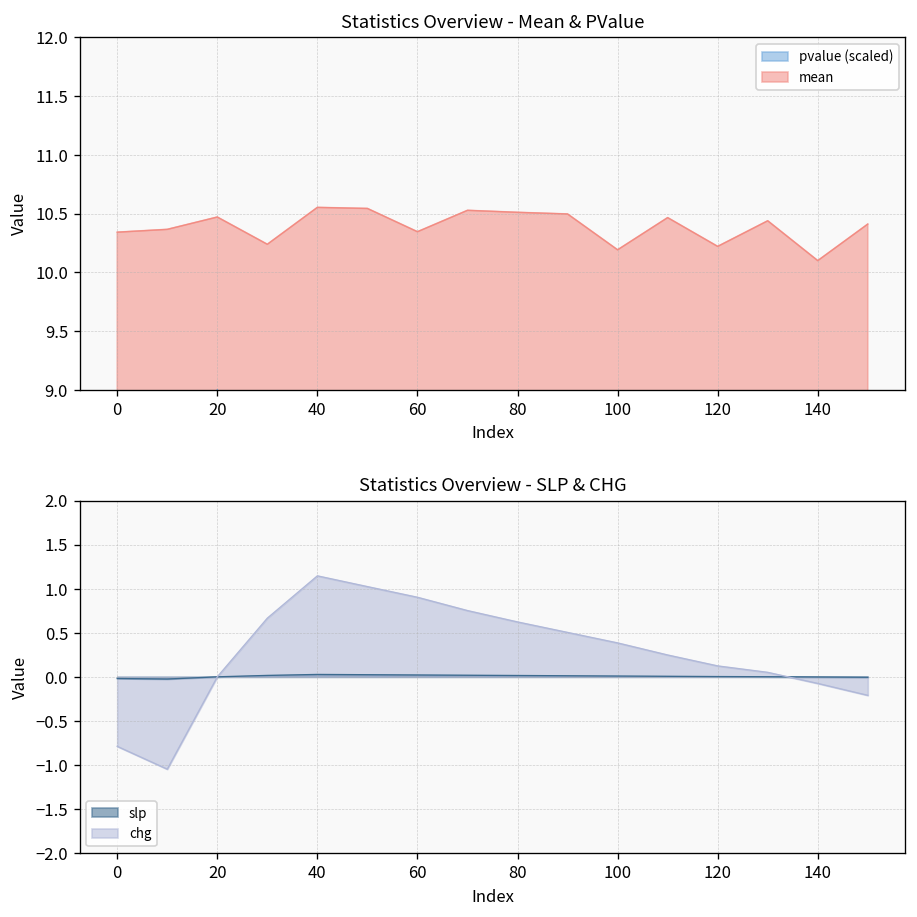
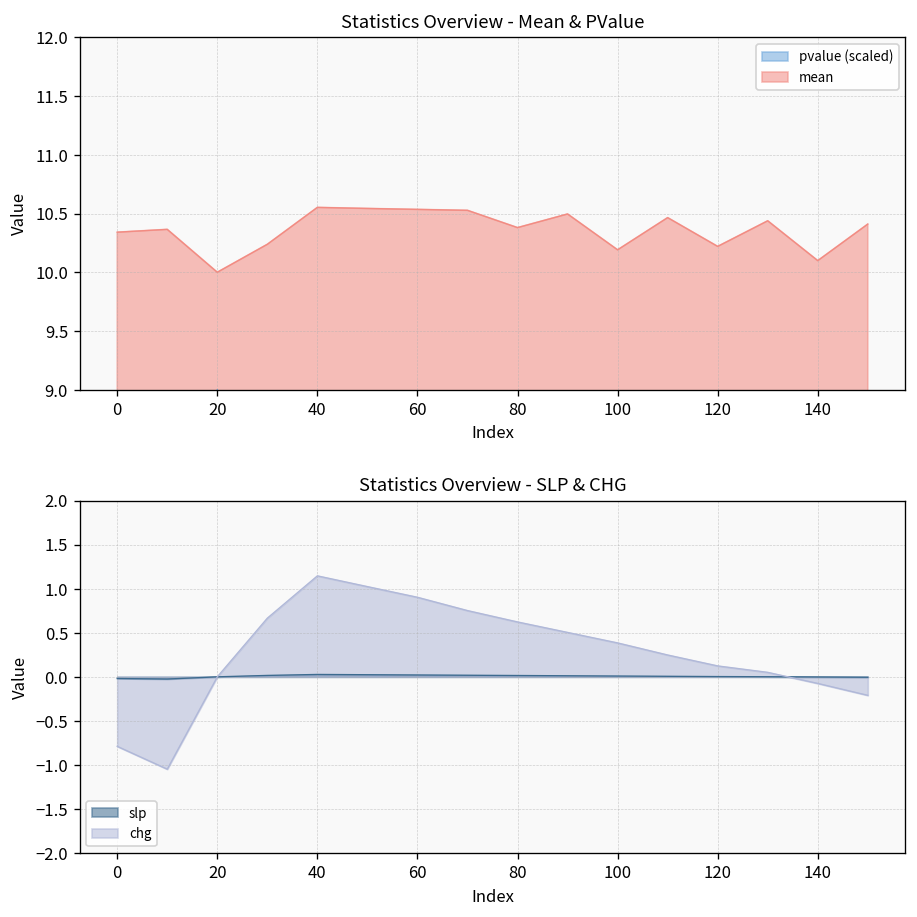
  {
    "Statistics Overview - Mean & PValue": {
      "pvalue (scaled)": {
        "20": 9.0
      },
      "mean": {
        "0": 10.3,
-       "20": 10.5,
+       "20": 10.0,
        "40": 10.6,
-       "60": 10.3,
-       "80": 10.5,
+       "60": 10.5,
+       "80": 10.4,
        "100": 10.2,
        "120": 10.2,
        "140": 10.1
      }
    }
  }
